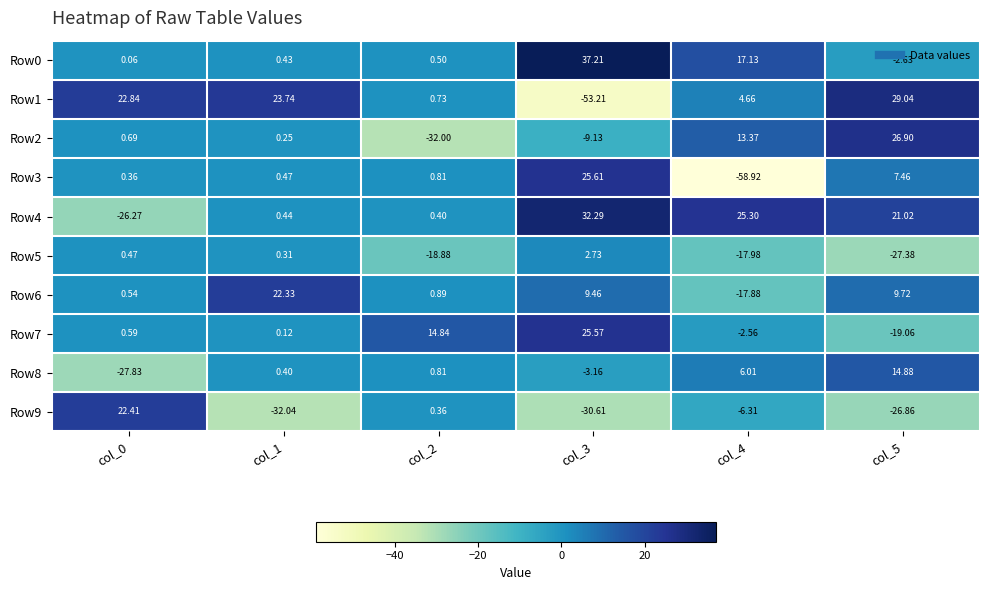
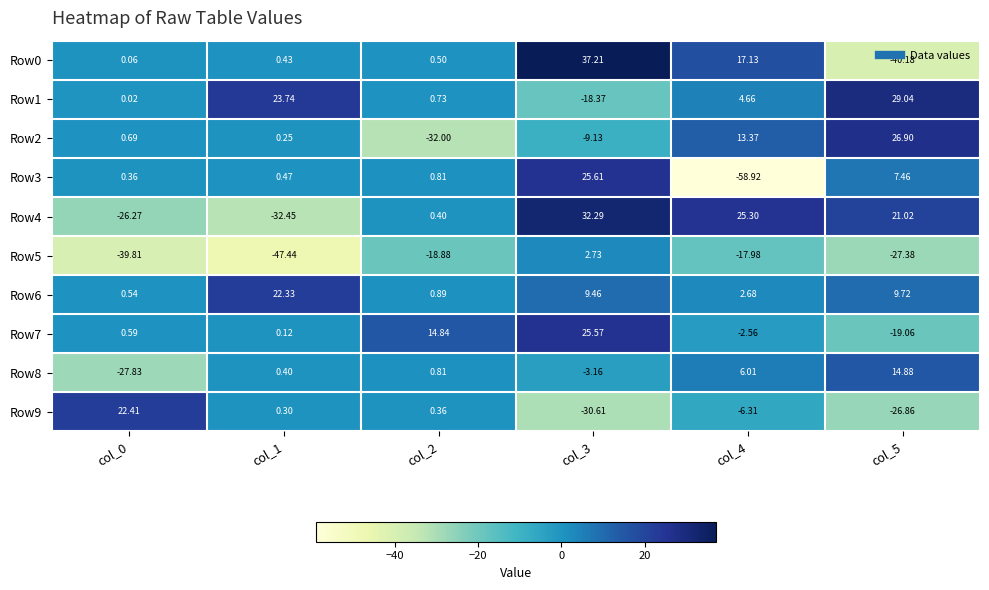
  {
    "Row0": {
      "col_0": 0.06,
      "col_1": 0.43,
      "col_2": 0.50,
      "col_3": 37.21,
      "col_4": 17.13,
-     "col_5": -2.63
+     "col_5": -40.18
    },
    "Row1": {
-     "col_0": 22.84,
+     "col_0": 0.02,
      "col_1": 23.74,
      "col_2": 0.73,
-     "col_3": -53.21,
+     "col_3": -18.37,
      "col_4": 4.66,
      "col_5": 29.04
    },
    "Row2": {
      "col_0": 0.69,
      "col_1": 0.25,
      "col_2": -32.00,
      "col_3": -9.13,
      "col_4": 13.37,
      "col_5": 26.90
    },
    "Row3": {
      "col_0": 0.36,
      "col_1": 0.47,
      "col_2": 0.81,
      "col_3": 25.61,
      "col_4": -58.92,
      "col_5": 7.46
    },
    "Row4": {
      "col_0": -26.27,
-     "col_1": 0.44,
+     "col_1": -32.45,
      "col_2": 0.40,
      "col_3": 32.29,
      "col_4": 25.30,
      "col_5": 21.02
    },
    "Row5": {
-     "col_0": 0.47,
-     "col_1": 0.31,
+     "col_0": -39.81,
+     "col_1": -47.44,
      "col_2": -18.88,
      "col_3": 2.73,
      "col_4": -17.98,
      "col_5": -27.38
    },
    "Row6": {
      "col_0": 0.54,
      "col_1": 22.33,
      "col_2": 0.89,
      "col_3": 9.46,
-     "col_4": -17.88,
+     "col_4": 2.68,
      "col_5": 9.72
    },
    "Row7": {
      "col_0": 0.59,
      "col_1": 0.12,
      "col_2": 14.84,
      "col_3": 25.57,
      "col_4": -2.56,
      "col_5": -19.06
    },
    "Row8": {
      "col_0": -27.83,
      "col_1": 0.40,
      "col_2": 0.81,
      "col_3": -3.16,
      "col_4": 6.01,
      "col_5": 14.88
    },
    "Row9": {
      "col_0": 22.41,
-     "col_1": -32.04,
+     "col_1": 0.30,
      "col_2": 0.36,
      "col_3": -30.61,
      "col_4": -6.31,
      "col_5": -26.86
    }
  }
